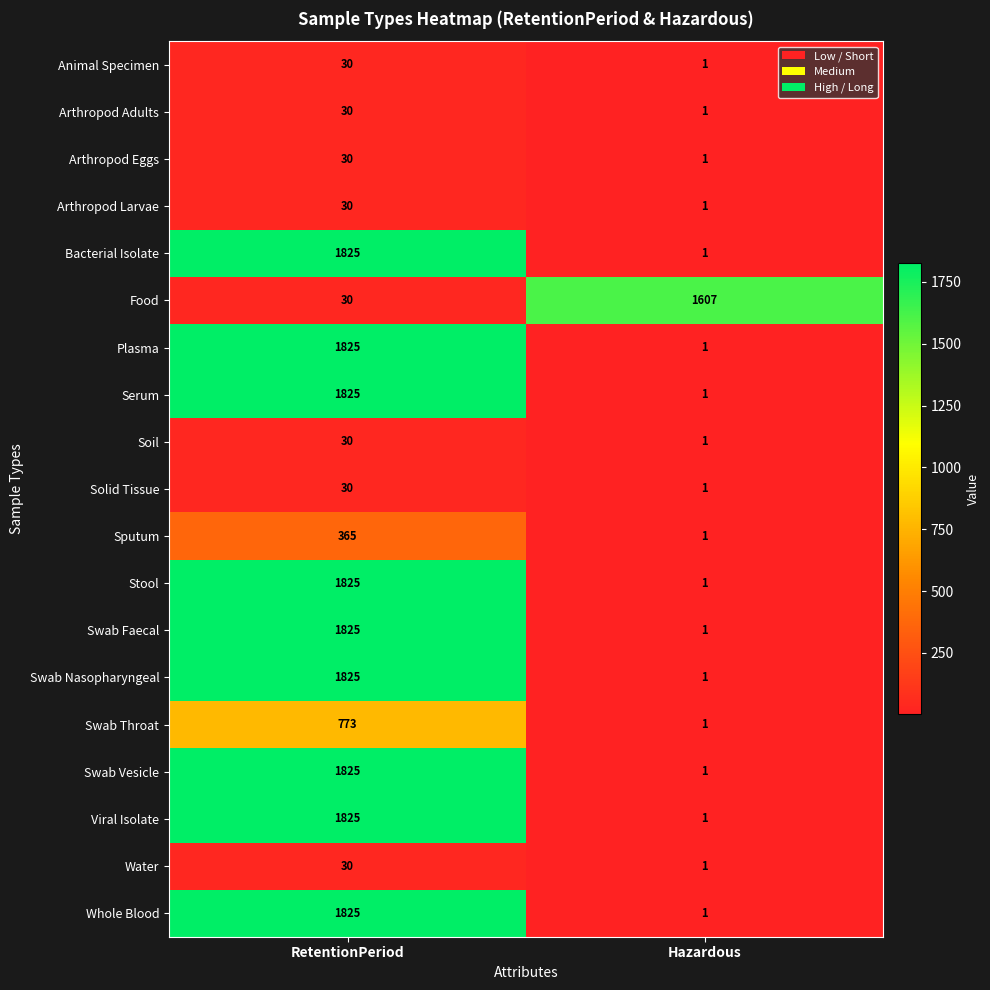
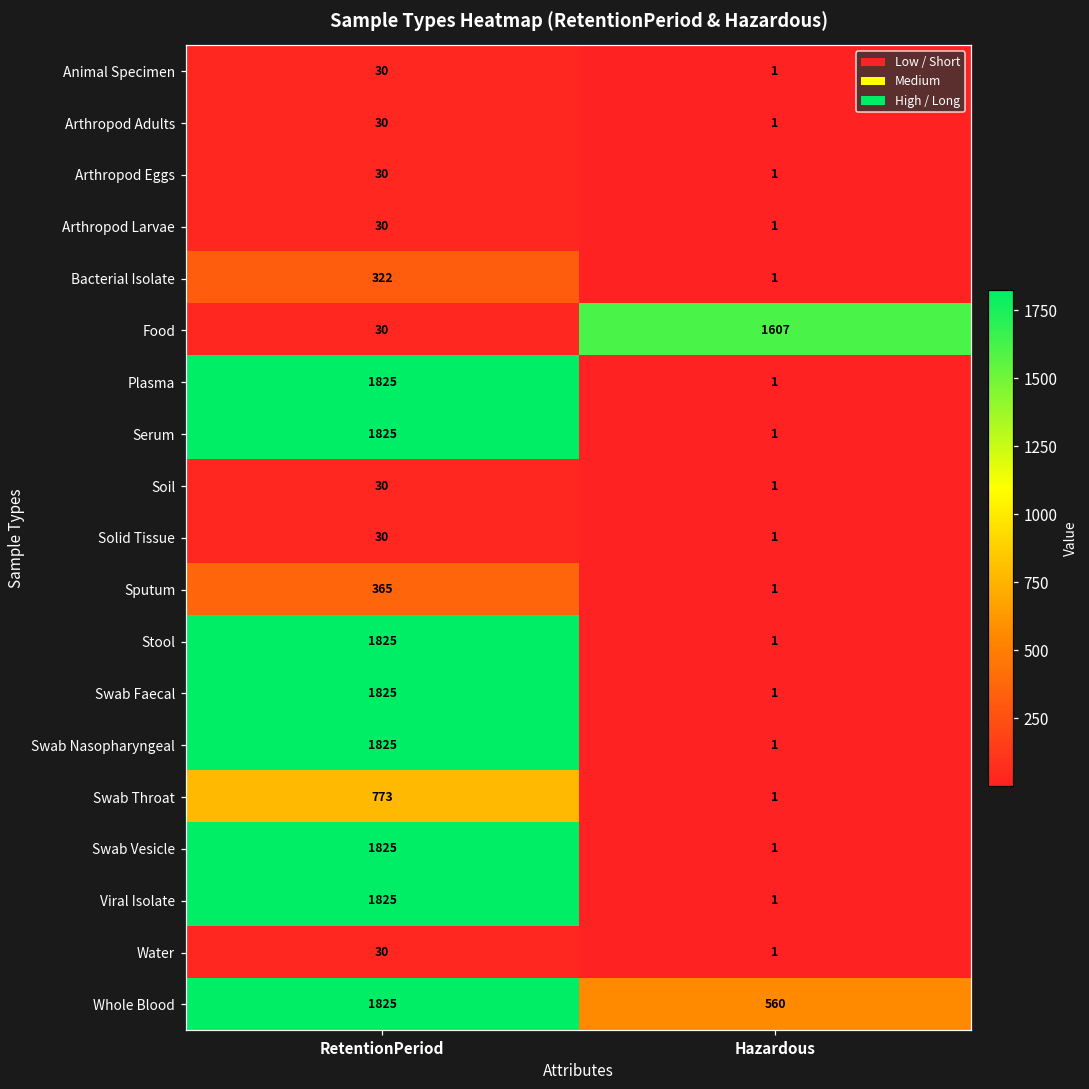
  {
    "Animal Specimen": {
      "RetentionPeriod": 30,
      "Hazardous": 1
    },
    "Arthropod Adults": {
      "RetentionPeriod": 30,
      "Hazardous": 1
    },
    "Arthropod Eggs": {
      "RetentionPeriod": 30,
      "Hazardous": 1
    },
    "Arthropod Larvae": {
      "RetentionPeriod": 30,
      "Hazardous": 1
    },
    "Bacterial Isolate": {
-     "RetentionPeriod": 1825,
+     "RetentionPeriod": 322,
      "Hazardous": 1
    },
    "Food": {
      "RetentionPeriod": 30,
      "Hazardous": 1607
    },
    "Plasma": {
      "RetentionPeriod": 1825,
      "Hazardous": 1
    },
    "Serum": {
      "RetentionPeriod": 1825,
      "Hazardous": 1
    },
    "Soil": {
      "RetentionPeriod": 30,
      "Hazardous": 1
    },
    "Solid Tissue": {
      "RetentionPeriod": 30,
      "Hazardous": 1
    },
    "Sputum": {
      "RetentionPeriod": 365,
      "Hazardous": 1
    },
    "Stool": {
      "RetentionPeriod": 1825,
      "Hazardous": 1
    },
    "Swab Faecal": {
      "RetentionPeriod": 1825,
      "Hazardous": 1
    },
    "Swab Nasopharyngeal": {
      "RetentionPeriod": 1825,
      "Hazardous": 1
    },
    "Swab Throat": {
      "RetentionPeriod": 773,
      "Hazardous": 1
    },
    "Swab Vesicle": {
      "RetentionPeriod": 1825,
      "Hazardous": 1
    },
    "Viral Isolate": {
      "RetentionPeriod": 1825,
      "Hazardous": 1
    },
    "Water": {
      "RetentionPeriod": 30,
      "Hazardous": 1
    },
    "Whole Blood": {
      "RetentionPeriod": 1825,
-     "Hazardous": 1
+     "Hazardous": 560
    }
  }
